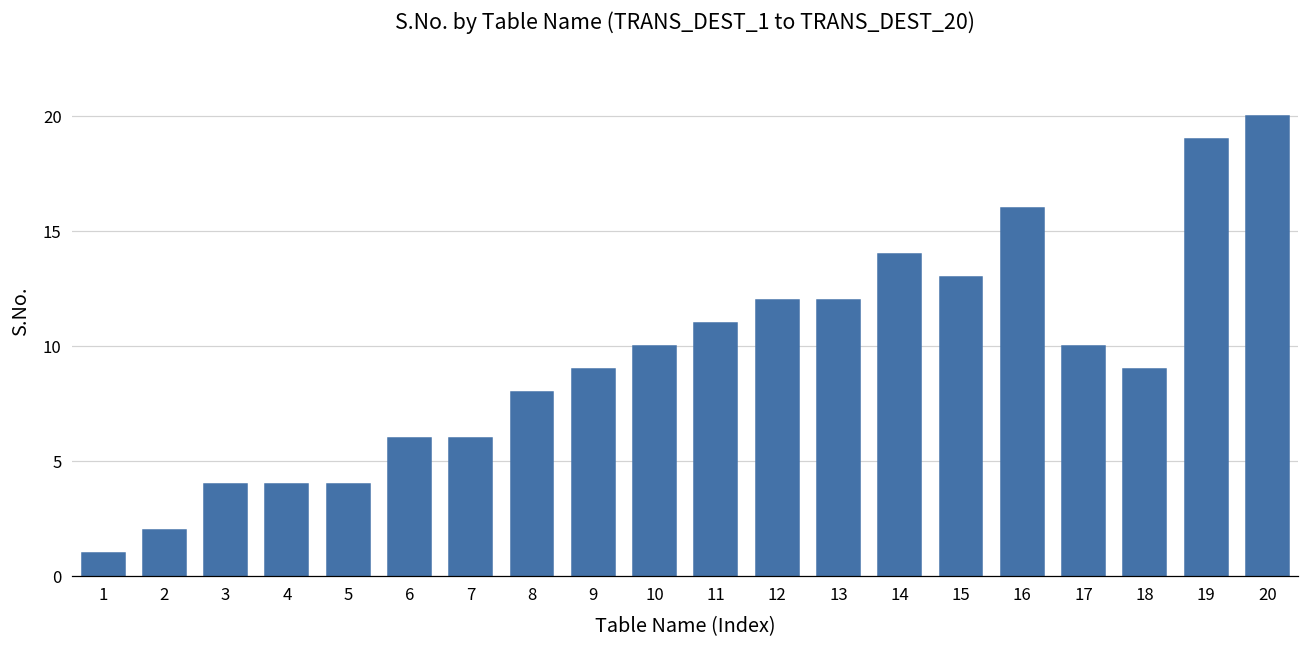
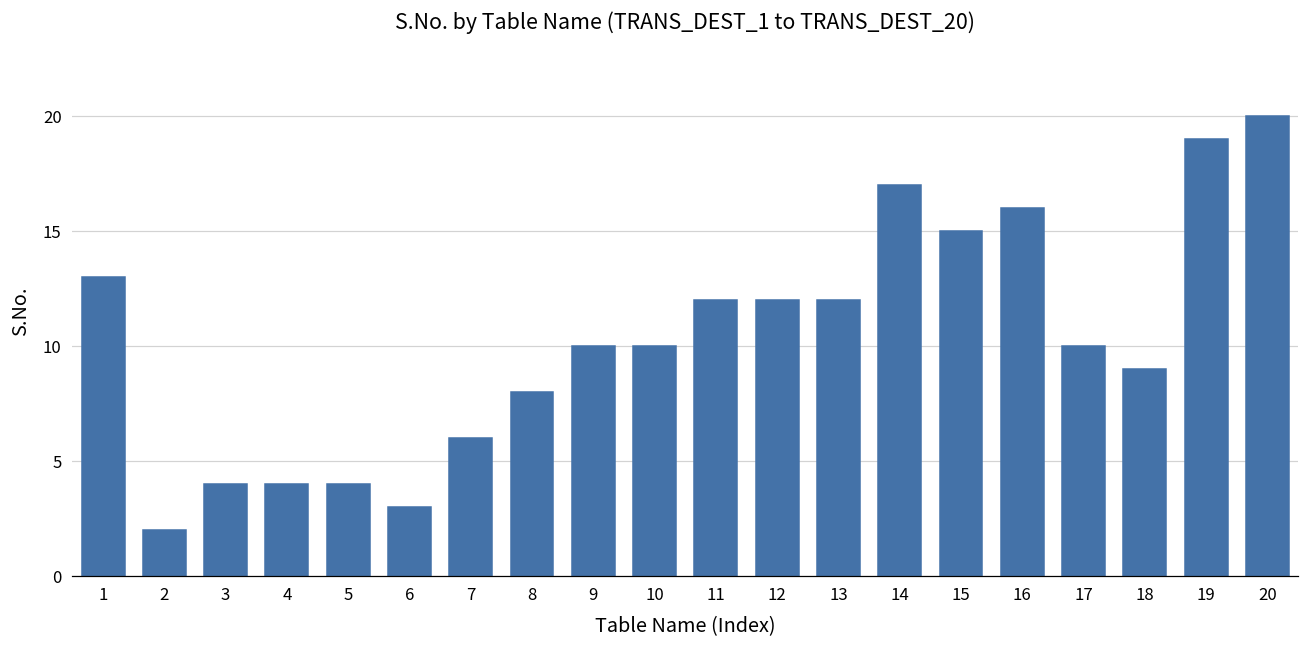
  {
-   "1": 1,
+   "1": 13,
    "2": 2,
    "3": 4,
    "4": 4,
    "5": 4,
-   "6": 6,
+   "6": 3,
    "7": 6,
    "8": 8,
-   "9": 9,
+   "9": 10,
    "10": 10,
-   "11": 11,
+   "11": 12,
    "12": 12,
    "13": 12,
-   "14": 14,
-   "15": 13,
+   "14": 17,
+   "15": 15,
    "16": 16,
    "17": 10,
    "18": 9,
    "19": 19,
    "20": 20
  }
